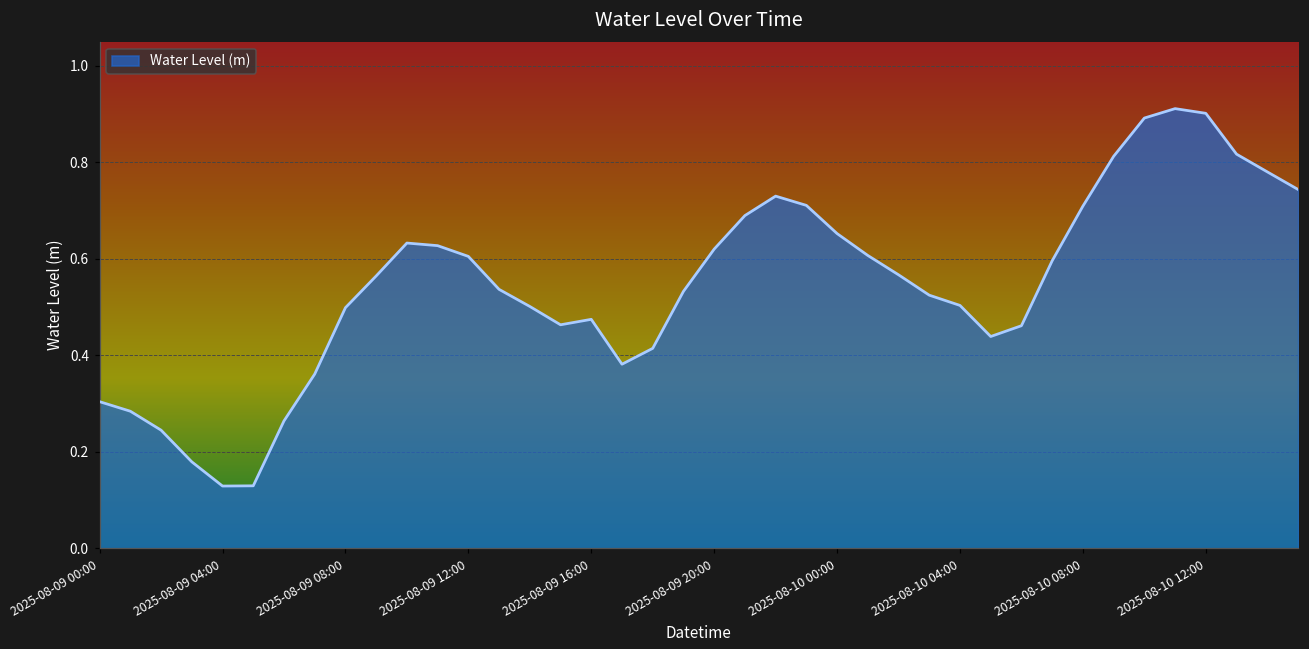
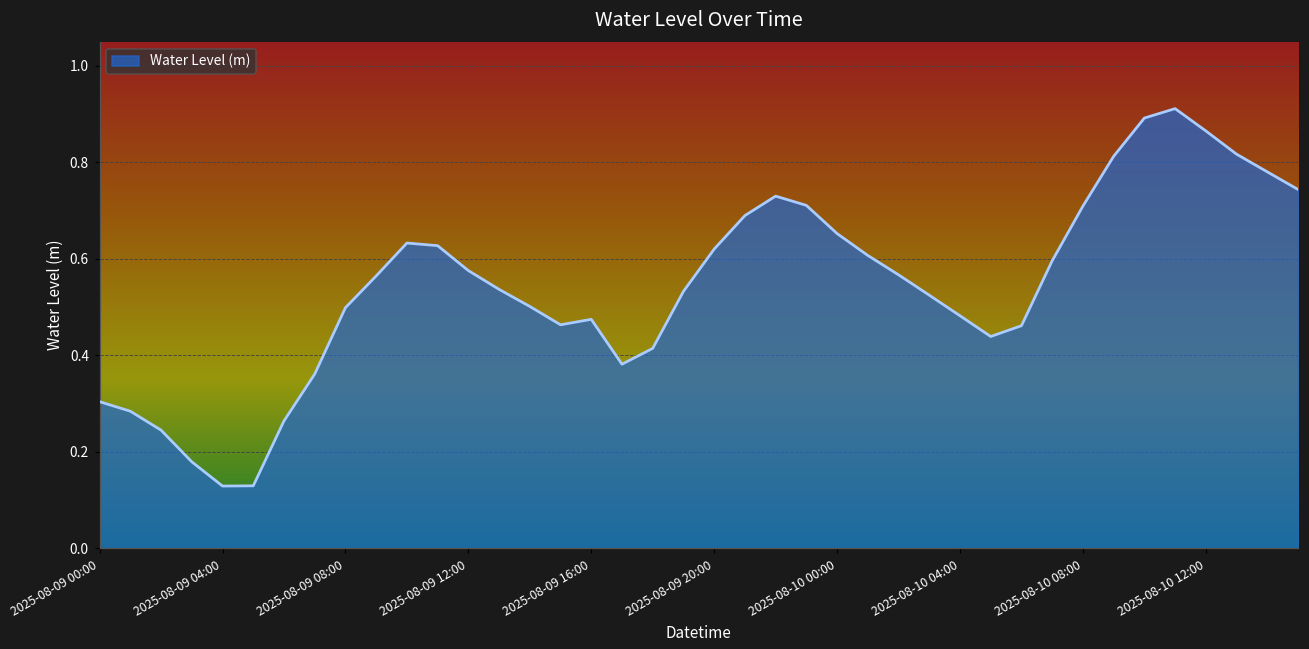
  {
    "2025-08-09 00:00": 0.30,
    "2025-08-09 04:00": 0.13,
    "2025-08-09 08:00": 0.50,
-   "2025-08-09 12:00": 0.60,
+   "2025-08-09 12:00": 0.58,
    "2025-08-09 16:00": 0.47,
    "2025-08-09 20:00": 0.62,
    "2025-08-10 00:00": 0.65,
-   "2025-08-10 04:00": 0.50,
+   "2025-08-10 04:00": 0.48,
    "2025-08-10 08:00": 0.71,
-   "2025-08-10 12:00": 0.90
+   "2025-08-10 12:00": 0.87
  }
